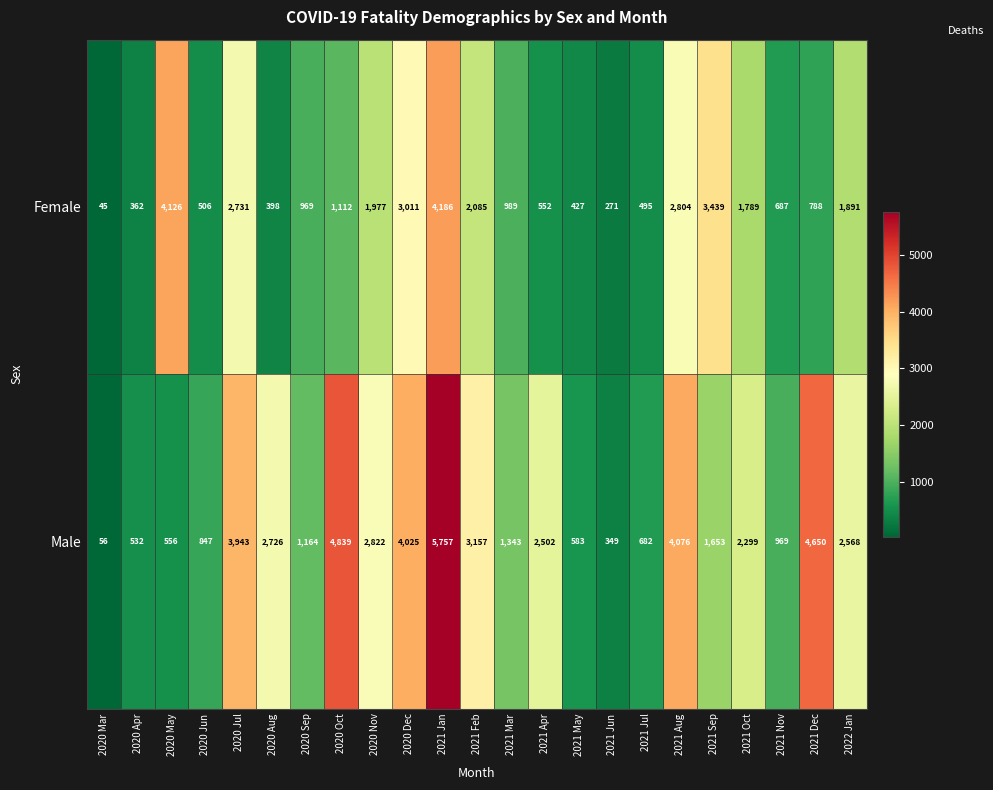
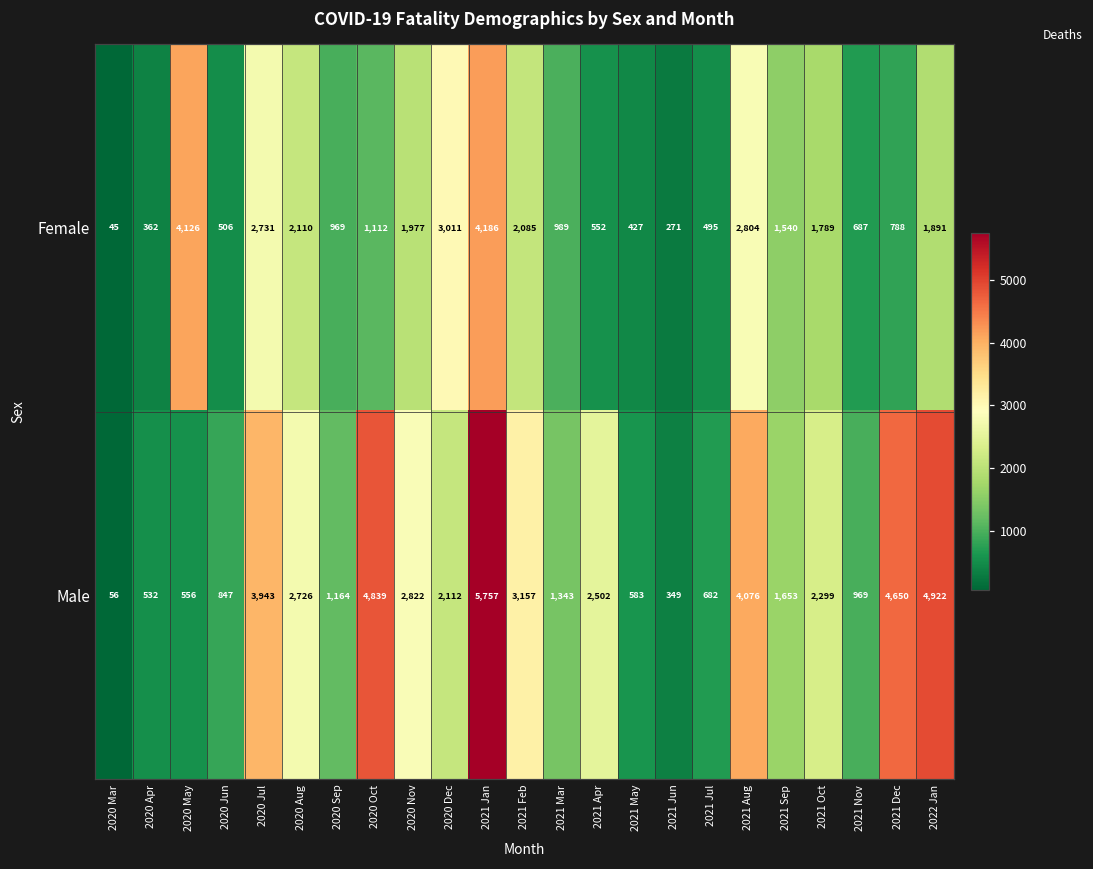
  {
    "Female": {
      "2020 Mar": "45",
      "2020 Apr": "362",
      "2020 May": "4,126",
      "2020 Jun": "506",
      "2020 Jul": "2,731",
-     "2020 Aug": "398",
+     "2020 Aug": "2,110",
      "2020 Sep": "969",
      "2020 Oct": "1,112",
      "2020 Nov": "1,977",
      "2020 Dec": "3,011",
      "2021 Jan": "4,186",
      "2021 Feb": "2,085",
      "2021 Mar": "989",
      "2021 Apr": "552",
      "2021 May": "427",
      "2021 Jun": "271",
      "2021 Jul": "495",
      "2021 Aug": "2,804",
-     "2021 Sep": "3,439",
+     "2021 Sep": "1,540",
      "2021 Oct": "1,789",
      "2021 Nov": "687",
      "2021 Dec": "788",
      "2022 Jan": "1,891"
    },
    "Male": {
      "2020 Mar": "56",
      "2020 Apr": "532",
      "2020 May": "556",
      "2020 Jun": "847",
      "2020 Jul": "3,943",
      "2020 Aug": "2,726",
      "2020 Sep": "1,164",
      "2020 Oct": "4,839",
      "2020 Nov": "2,822",
-     "2020 Dec": "4,025",
+     "2020 Dec": "2,112",
      "2021 Jan": "5,757",
      "2021 Feb": "3,157",
      "2021 Mar": "1,343",
      "2021 Apr": "2,502",
      "2021 May": "583",
      "2021 Jun": "349",
      "2021 Jul": "682",
      "2021 Aug": "4,076",
      "2021 Sep": "1,653",
      "2021 Oct": "2,299",
      "2021 Nov": "969",
      "2021 Dec": "4,650",
-     "2022 Jan": "2,568"
+     "2022 Jan": "4,922"
    }
  }
